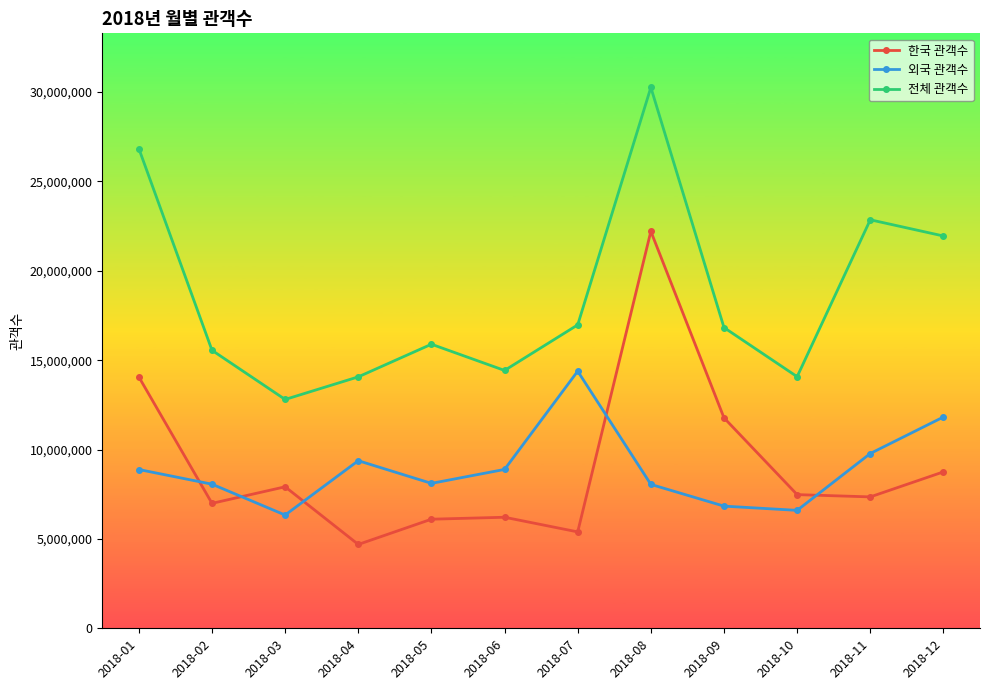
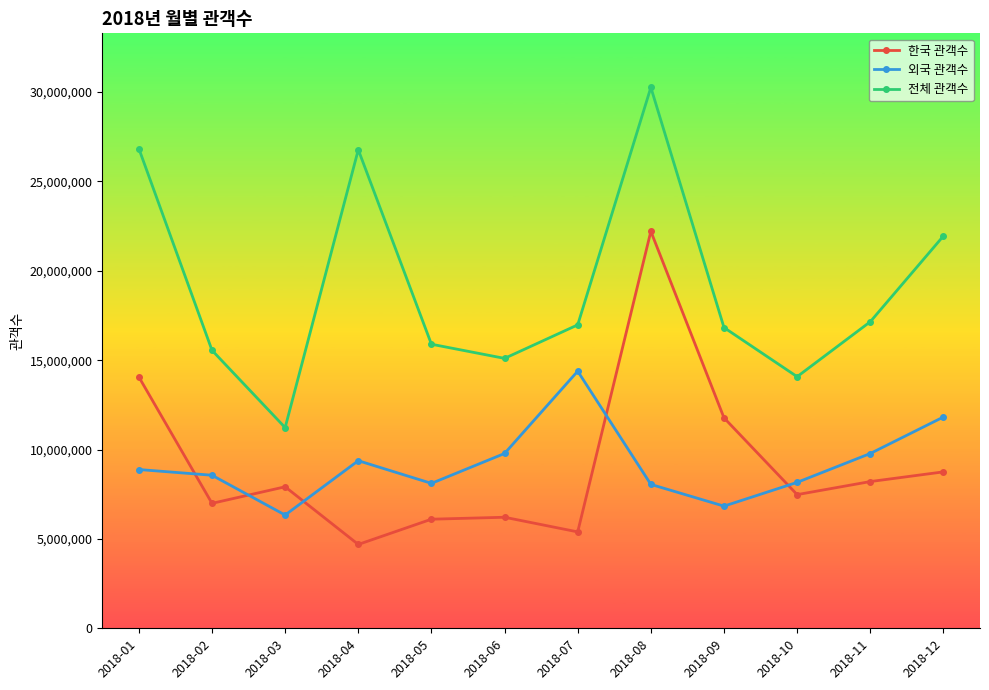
  {
    "한국 관객수": {
      "2018-01": "14,100,000",
      "2018-02": "7,000,000",
      "2018-03": "7,900,000",
      "2018-04": "4,700,000",
      "2018-05": "6,100,000",
      "2018-06": "6,200,000",
      "2018-07": "5,400,000",
      "2018-08": "22,200,000",
      "2018-09": "11,800,000",
      "2018-10": "7,500,000",
-     "2018-11": "7,400,000",
+     "2018-11": "8,200,000",
      "2018-12": "8,800,000"
    },
    "외국 관객수": {
      "2018-01": "8,900,000",
-     "2018-02": "8,100,000",
+     "2018-02": "8,600,000",
      "2018-03": "6,300,000",
      "2018-04": "9,400,000",
      "2018-05": "8,100,000",
-     "2018-06": "8,900,000",
+     "2018-06": "9,800,000",
      "2018-07": "14,400,000",
      "2018-08": "8,000,000",
      "2018-09": "6,800,000",
-     "2018-10": "6,600,000",
+     "2018-10": "8,200,000",
      "2018-11": "9,800,000",
      "2018-12": "11,800,000"
    },
    "전체 관객수": {
      "2018-01": "26,800,000",
      "2018-02": "15,600,000",
-     "2018-03": "12,800,000",
-     "2018-04": "14,100,000",
+     "2018-03": "11,200,000",
+     "2018-04": "26,800,000",
      "2018-05": "15,900,000",
-     "2018-06": "14,400,000",
+     "2018-06": "15,100,000",
      "2018-07": "17,000,000",
      "2018-08": "30,300,000",
      "2018-09": "16,800,000",
      "2018-10": "14,100,000",
-     "2018-11": "22,900,000",
+     "2018-11": "17,100,000",
      "2018-12": "21,900,000"
    }
  }
